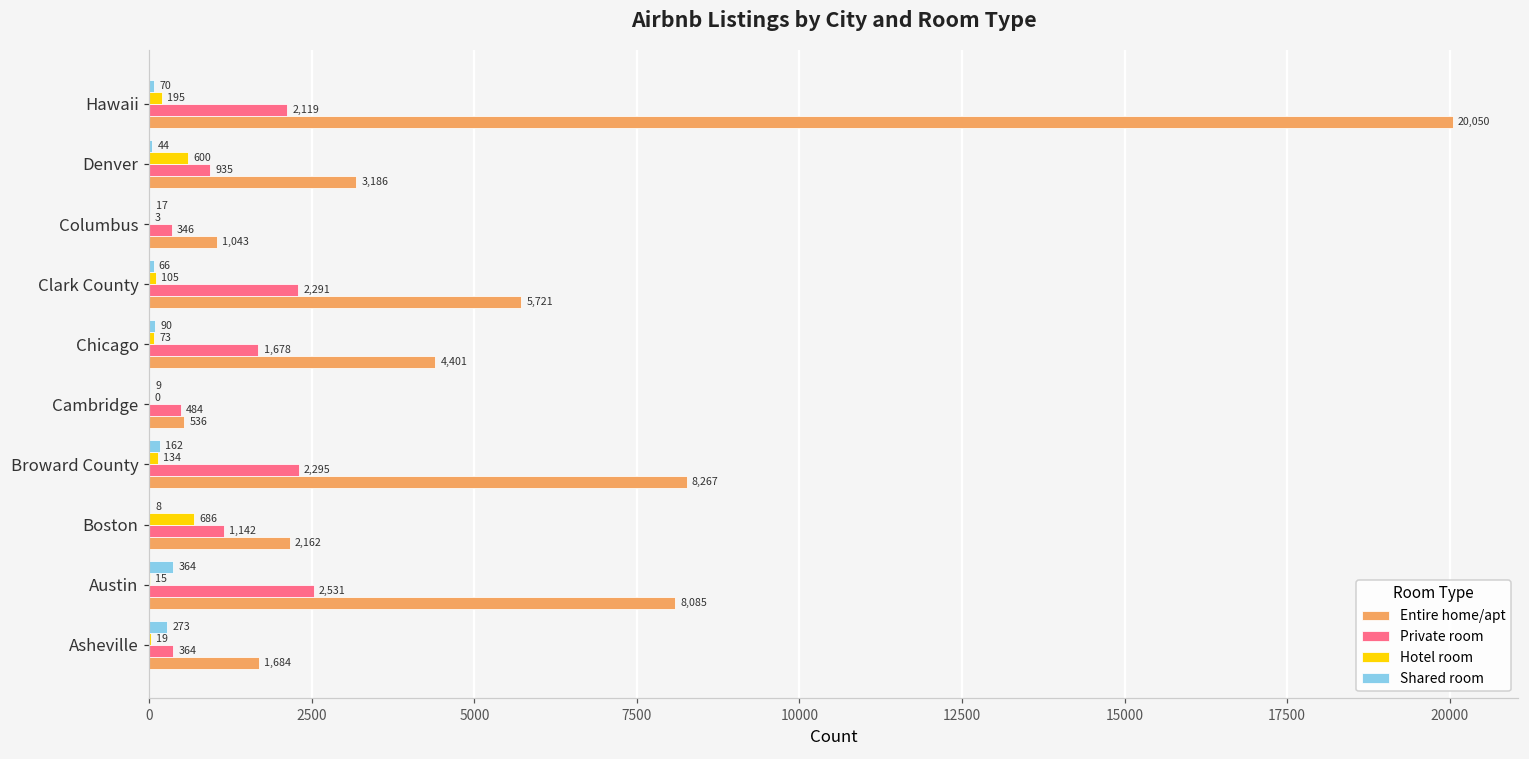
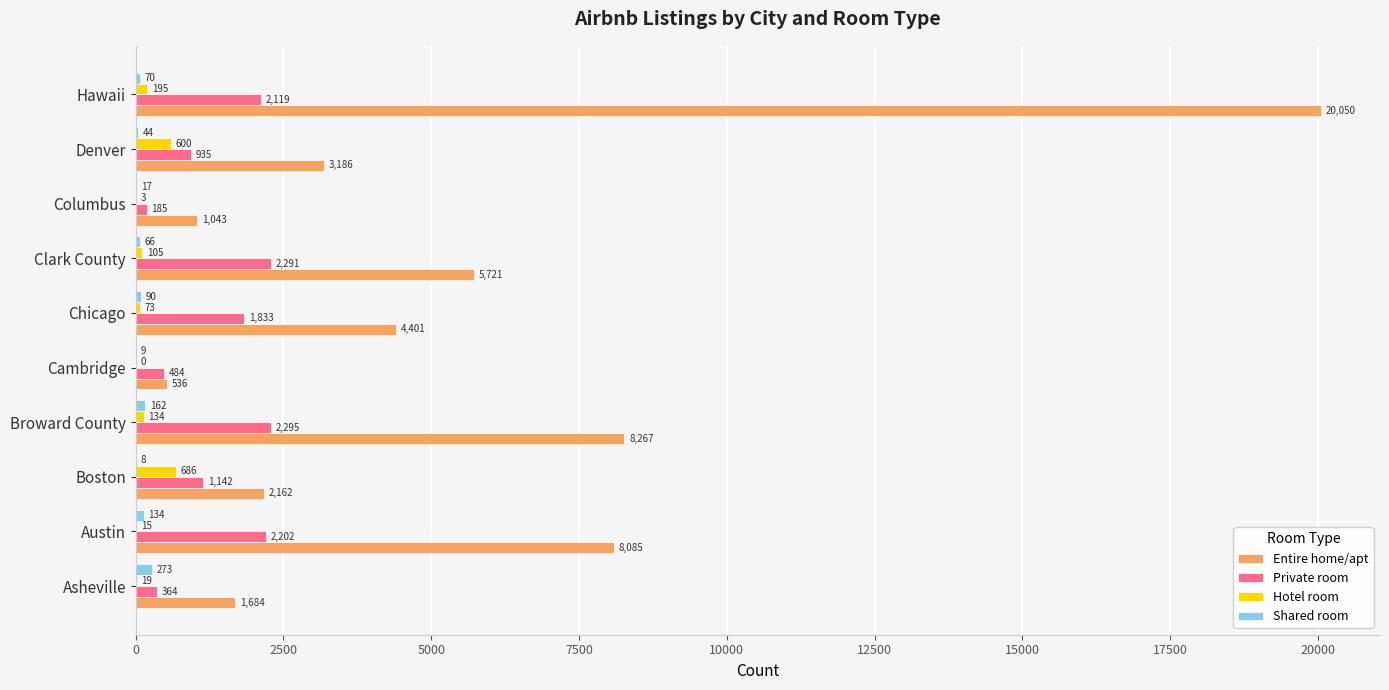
  {
    "Entire home/apt": {
      "Hawaii": "20,050",
      "Denver": "3,186",
      "Columbus": "1,043",
      "Clark County": "5,721",
      "Chicago": "4,401",
      "Cambridge": "536",
      "Broward County": "8,267",
      "Boston": "2,162",
      "Austin": "8,085",
      "Asheville": "1,684"
    },
    "Private room": {
      "Hawaii": "2,119",
      "Denver": "935",
-     "Columbus": "346",
+     "Columbus": "185",
      "Clark County": "2,291",
-     "Chicago": "1,678",
+     "Chicago": "1,833",
      "Cambridge": "484",
      "Broward County": "2,295",
      "Boston": "1,142",
-     "Austin": "2,531",
+     "Austin": "2,202",
      "Asheville": "364"
    },
    "Hotel room": {
      "Hawaii": "195",
      "Denver": "600",
      "Columbus": "3",
      "Clark County": "105",
      "Chicago": "73",
      "Cambridge": "0",
      "Broward County": "134",
      "Boston": "686",
      "Austin": "15",
      "Asheville": "19"
    },
    "Shared room": {
      "Hawaii": "70",
      "Denver": "44",
      "Columbus": "17",
      "Clark County": "66",
      "Chicago": "90",
      "Cambridge": "9",
      "Broward County": "162",
      "Boston": "8",
-     "Austin": "364",
+     "Austin": "134",
      "Asheville": "273"
    }
  }
